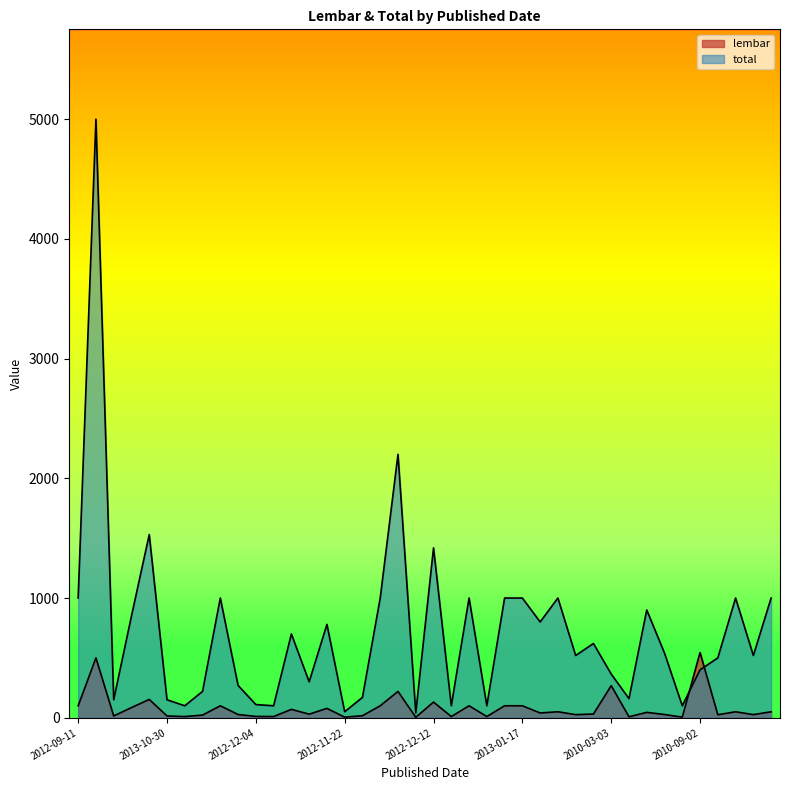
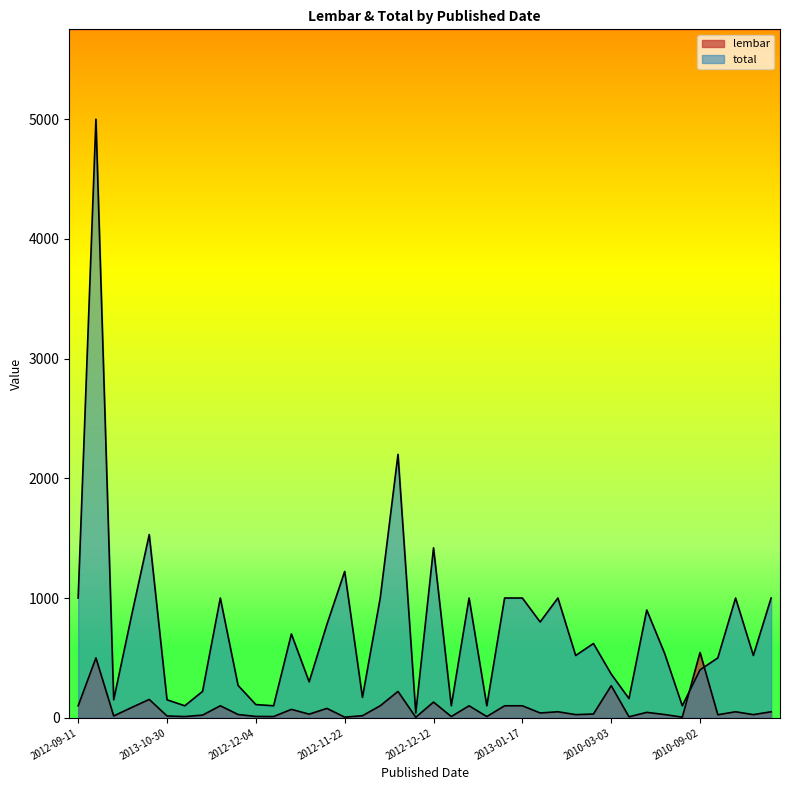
  {
    "lembar": {
      "2012-09-11": 100,
      "2012-11-22": 10,
      "2012-12-12": 130,
      "2013-01-17": 100,
      "2010-03-03": 270,
      "2010-09-02": 550
    },
    "total": {
      "2012-09-11": 1000,
-     "2012-11-22": 50,
+     "2012-11-22": 1220,
      "2012-12-12": 1420,
      "2013-01-17": 1000,
      "2010-03-03": 370,
      "2010-09-02": 400
    }
  }
